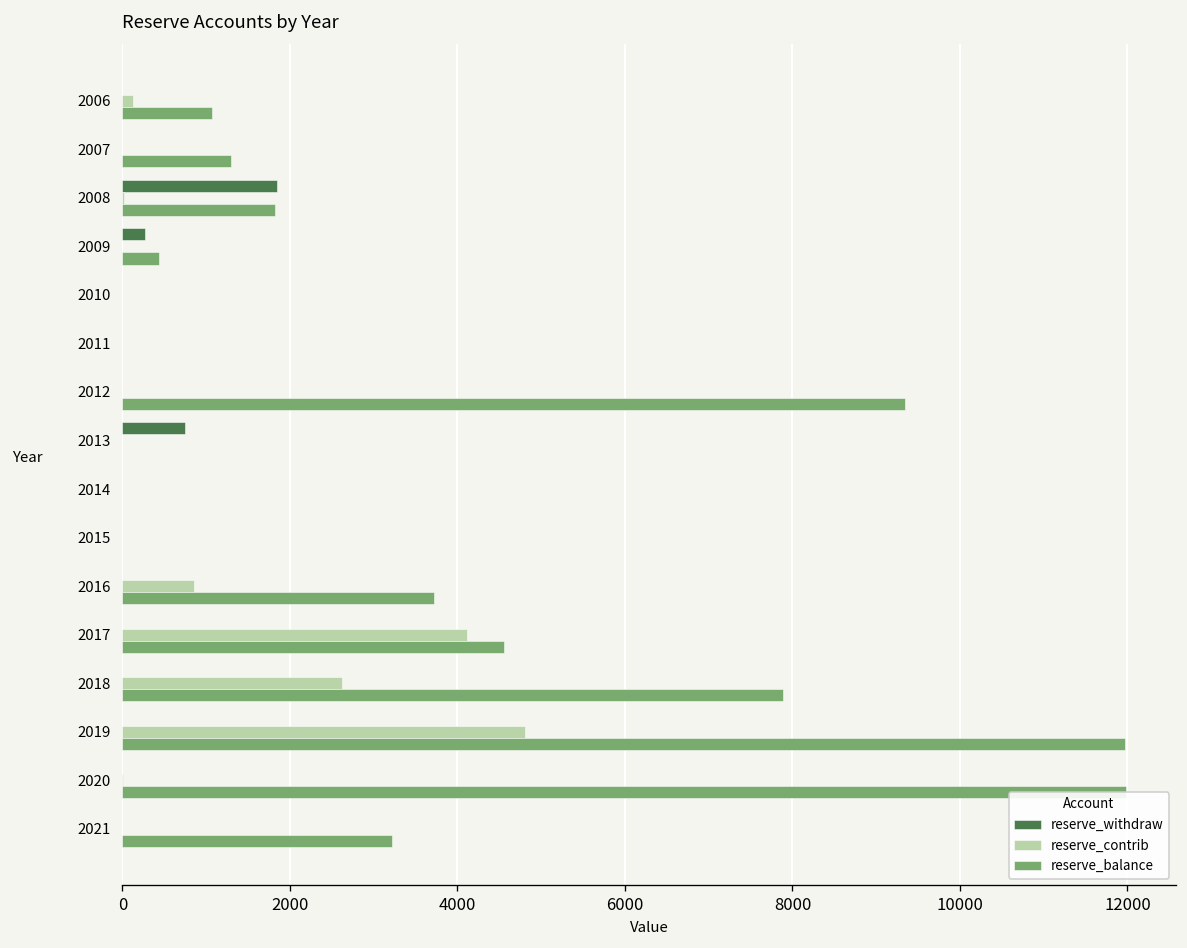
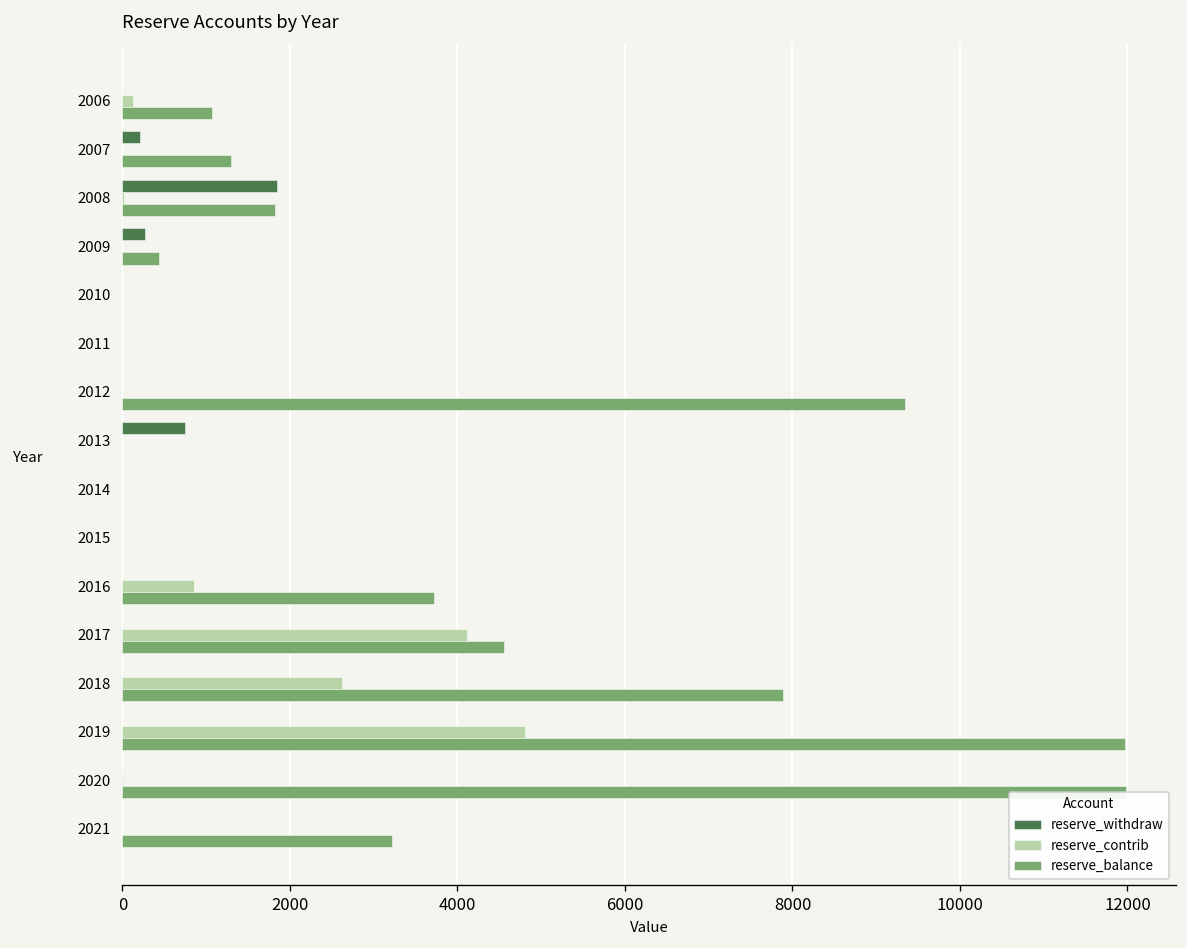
  {
    "reserve_withdraw": {
      "2006": 0,
-     "2007": 0,
+     "2007": 200,
      "2008": 1800,
      "2009": 300,
      "2010": 0,
      "2011": 0,
      "2012": 0,
      "2013": 700,
      "2014": 0,
      "2015": 0,
      "2016": 0,
      "2017": 0,
      "2018": 0,
      "2019": 0,
      "2020": 0,
      "2021": 0
    },
    "reserve_contrib": {
      "2006": 100,
      "2007": 0,
      "2009": 0,
      "2010": 0,
      "2011": 0,
      "2012": 0,
      "2013": 0,
      "2014": 0,
      "2015": 0,
      "2016": 800,
      "2017": 4100,
      "2018": 2600,
      "2019": 4800,
      "2021": 0
    },
    "reserve_balance": {
      "2006": 1100,
      "2007": 1300,
      "2008": 1800,
      "2009": 400,
      "2010": 0,
      "2011": 0,
      "2012": 9300,
      "2013": 0,
      "2014": 0,
      "2015": 0,
      "2016": 3700,
      "2017": 4600,
      "2018": 7900,
      "2019": 12000,
      "2020": 12000,
      "2021": 3200
    }
  }
